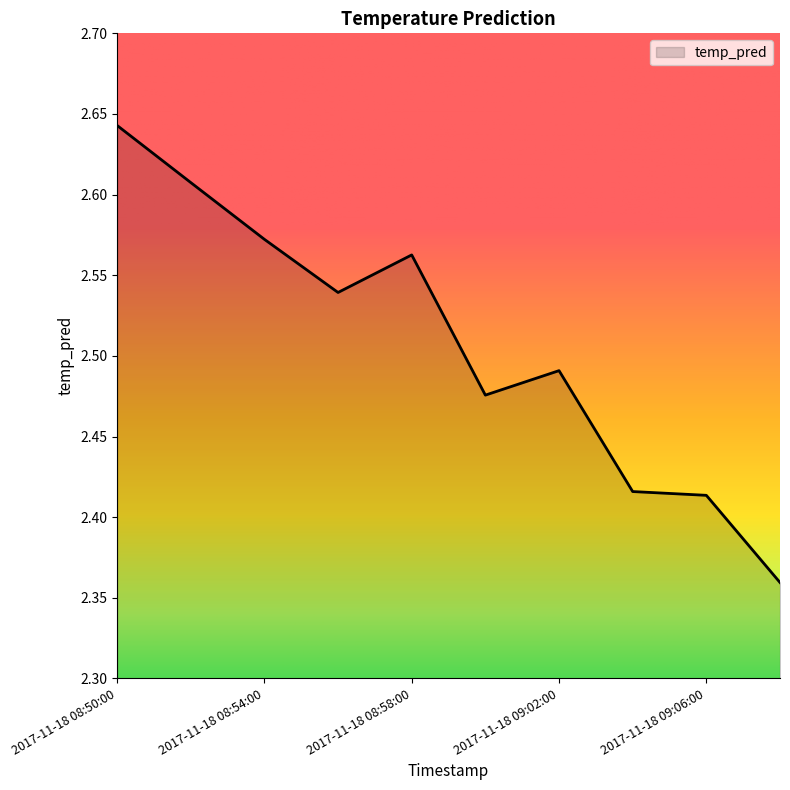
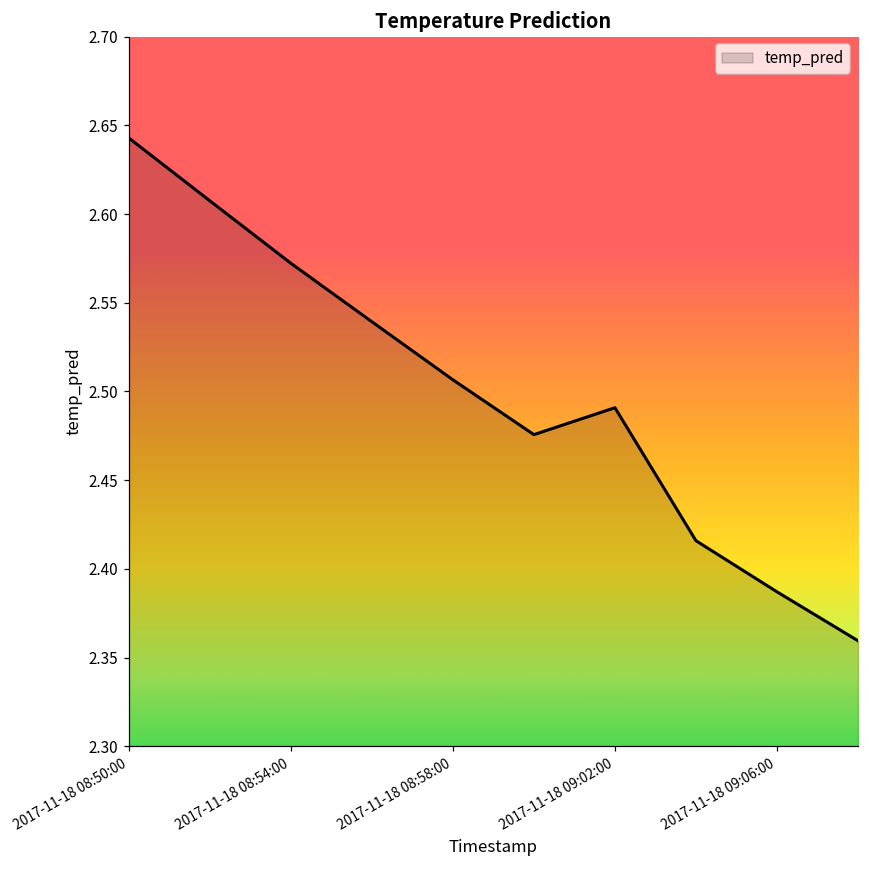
  {
    "2017-11-18 08:50:00": 2.643,
    "2017-11-18 08:54:00": 2.572,
-   "2017-11-18 08:58:00": 2.563,
+   "2017-11-18 08:58:00": 2.507,
    "2017-11-18 09:02:00": 2.491,
-   "2017-11-18 09:06:00": 2.414
+   "2017-11-18 09:06:00": 2.387
  }
